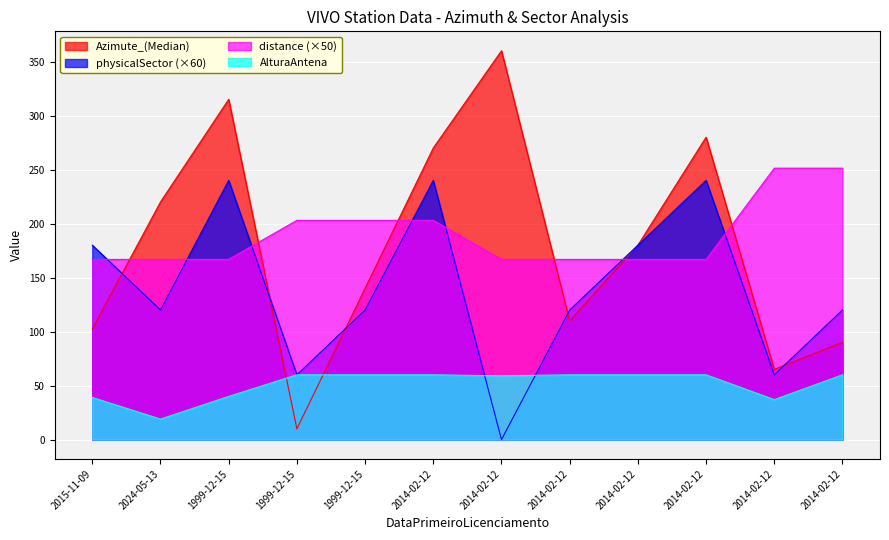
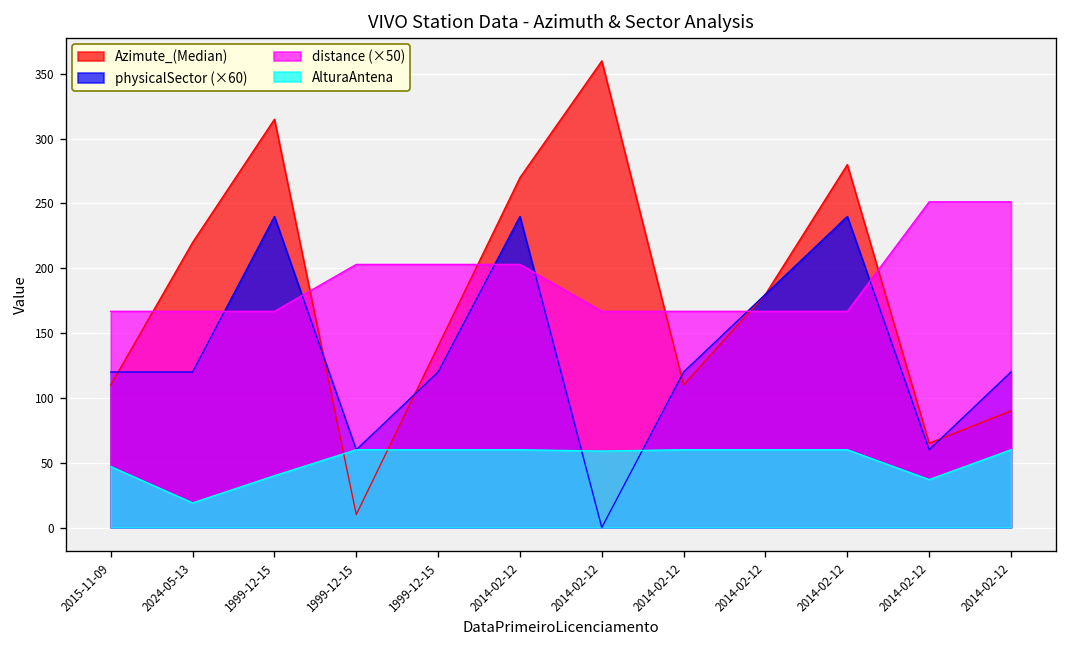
  {
    "Azimute_(Median)": {
-     "2015-11-09": 102,
+     "2015-11-09": 110,
      "2024-05-13": 220
    },
    "physicalSector (×60)": {
-     "2015-11-09": 180,
+     "2015-11-09": 120,
      "2024-05-13": 120
    },
    "distance (×50)": {
      "2015-11-09": 167,
      "2024-05-13": 167
    },
    "AlturaAntena": {
-     "2015-11-09": 39,
+     "2015-11-09": 47,
      "2024-05-13": 19
    }
  }
